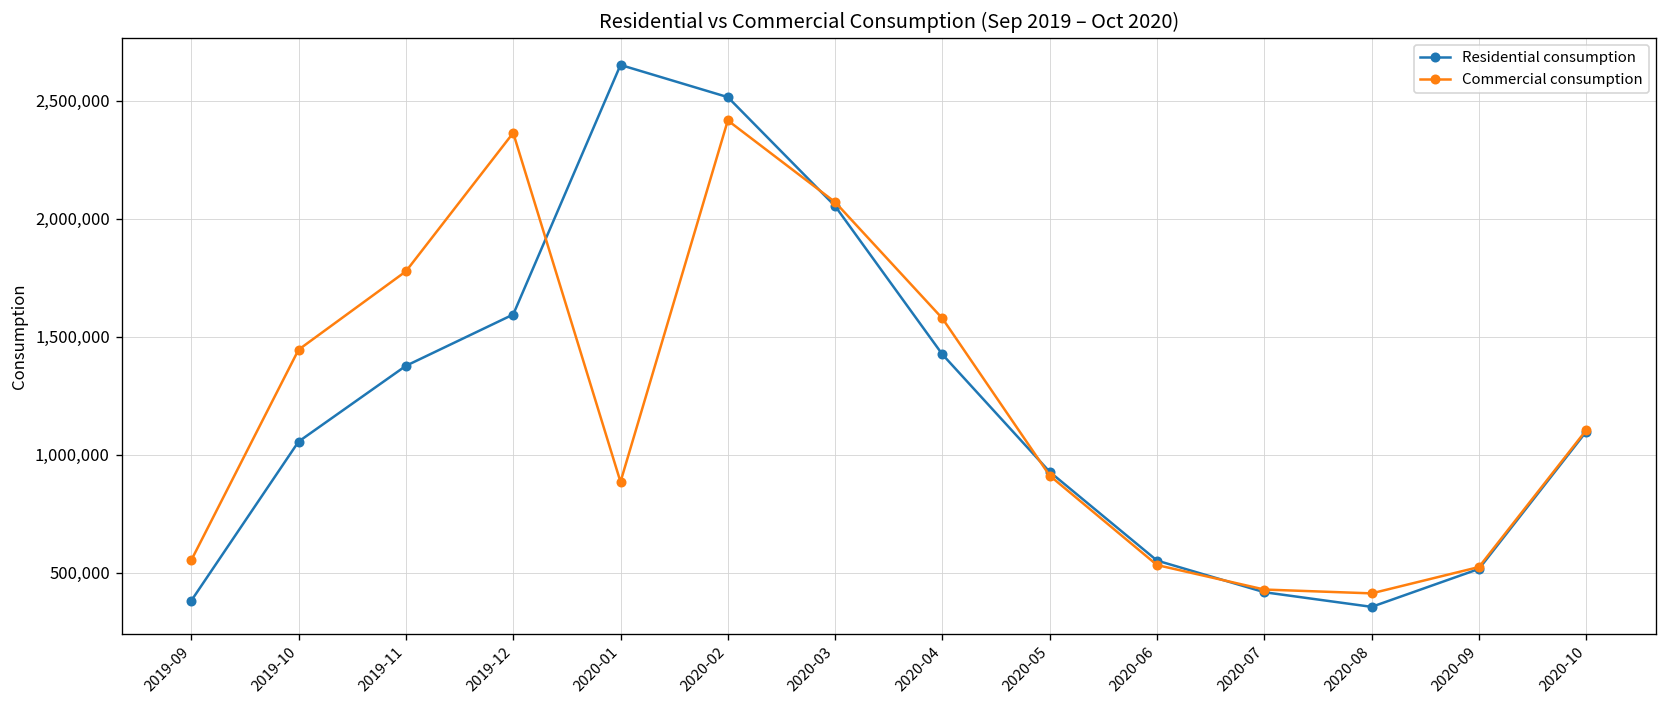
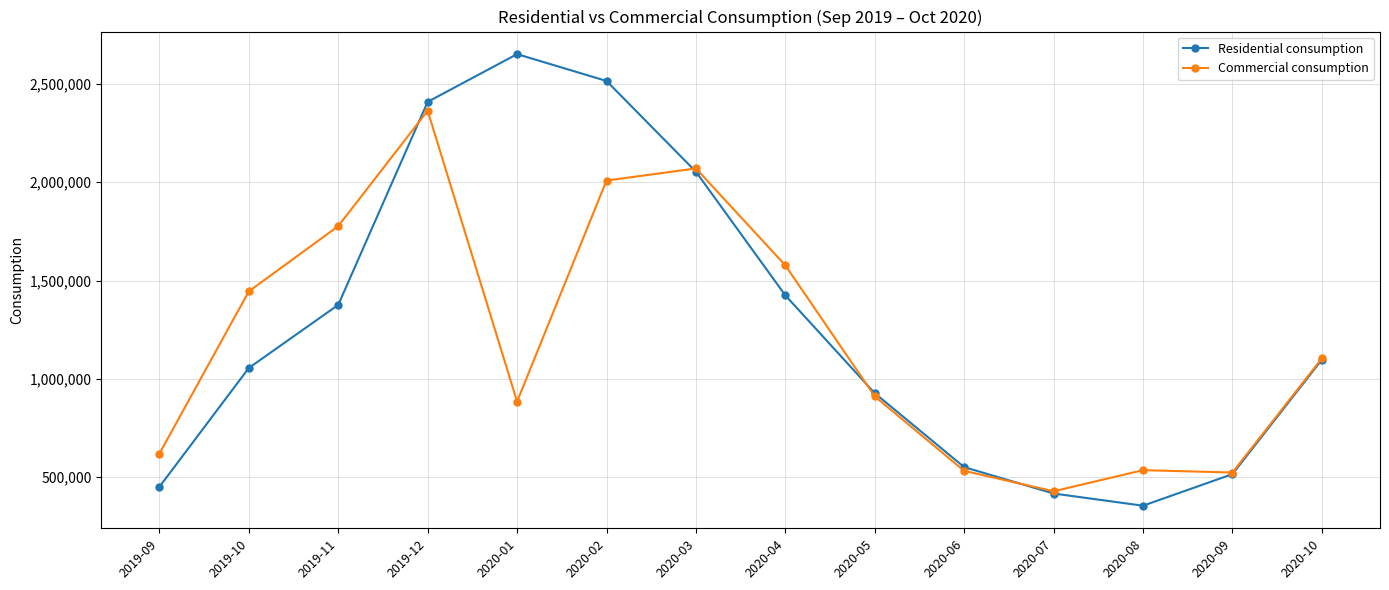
  {
    "Residential consumption": {
-     "2019-09": "380,000",
+     "2019-09": "450,000",
      "2019-10": "1,060,000",
      "2019-11": "1,380,000",
-     "2019-12": "1,590,000",
+     "2019-12": "2,410,000",
      "2020-01": "2,650,000",
      "2020-02": "2,520,000",
      "2020-03": "2,050,000",
      "2020-04": "1,420,000",
      "2020-05": "930,000",
      "2020-06": "550,000",
      "2020-08": "350,000"
    },
    "Commercial consumption": {
-     "2019-09": "550,000",
+     "2019-09": "620,000",
      "2019-10": "1,440,000",
      "2019-11": "1,780,000",
      "2019-12": "2,360,000",
      "2020-01": "880,000",
-     "2020-02": "2,420,000",
+     "2020-02": "2,010,000",
      "2020-03": "2,070,000",
      "2020-04": "1,580,000",
      "2020-05": "910,000",
      "2020-06": "530,000",
-     "2020-08": "410,000"
+     "2020-08": "540,000"
    }
  }
